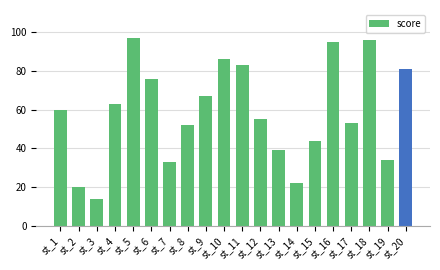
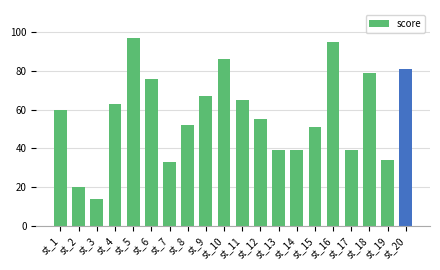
  {
    "st_1": 60,
    "st_2": 20,
    "st_3": 14,
    "st_4": 63,
    "st_5": 97,
    "st_6": 76,
    "st_7": 33,
    "st_8": 52,
    "st_9": 67,
    "st_10": 86,
-   "st_11": 83,
+   "st_11": 65,
    "st_12": 55,
    "st_13": 39,
-   "st_14": 22,
-   "st_15": 44,
+   "st_14": 39,
+   "st_15": 51,
    "st_16": 95,
-   "st_17": 53,
-   "st_18": 96,
+   "st_17": 39,
+   "st_18": 79,
    "st_19": 34,
    "st_20": 81
  }
